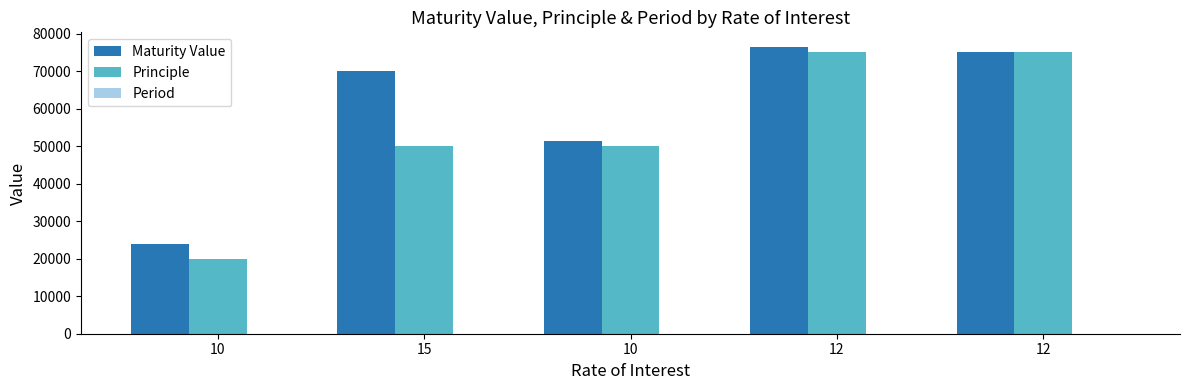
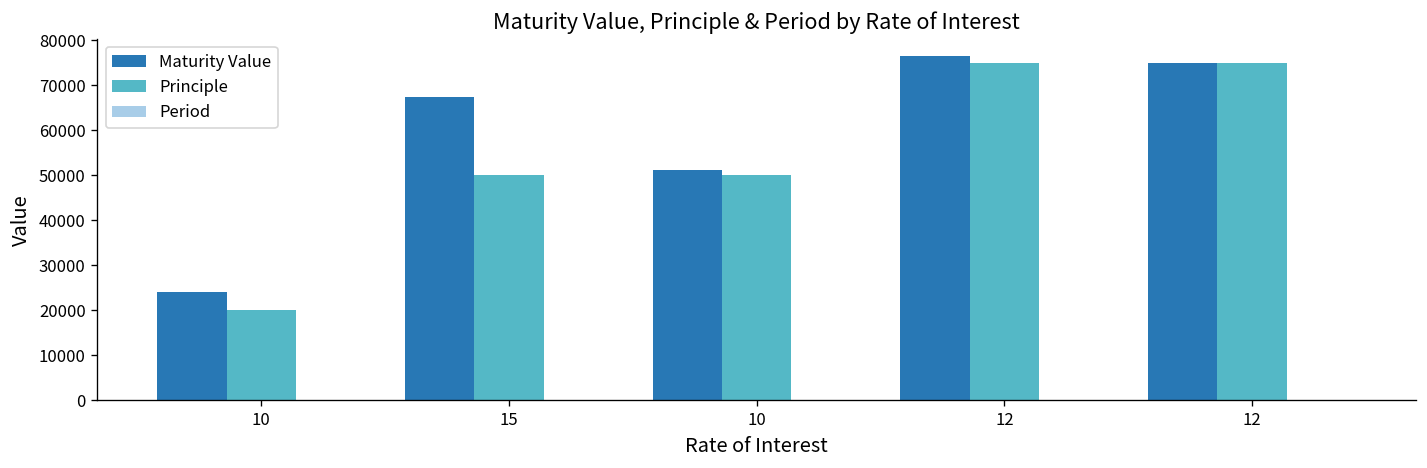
  {
    "Maturity Value": {
-     "15": 70000
+     "15": 67000
    },
    "Principle": {
      "15": 50000
    }
  }
